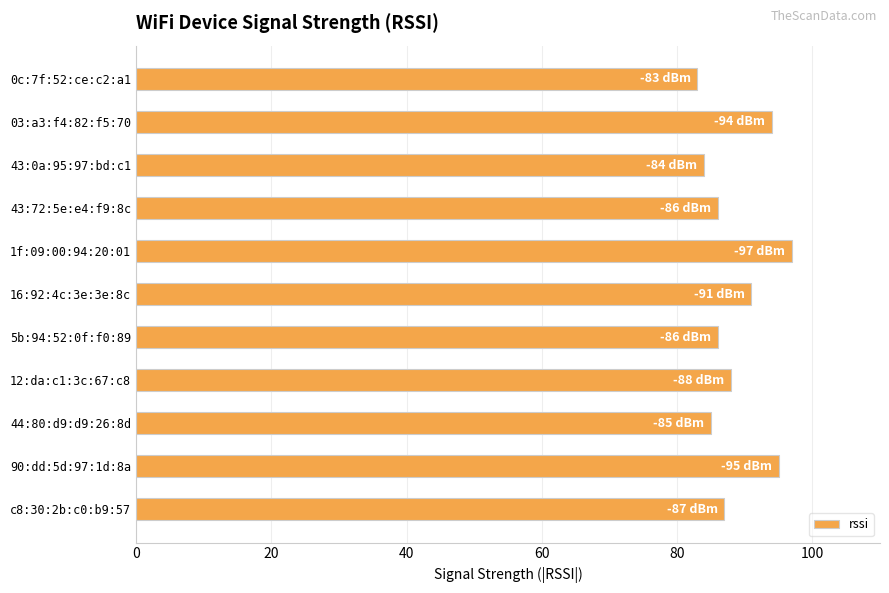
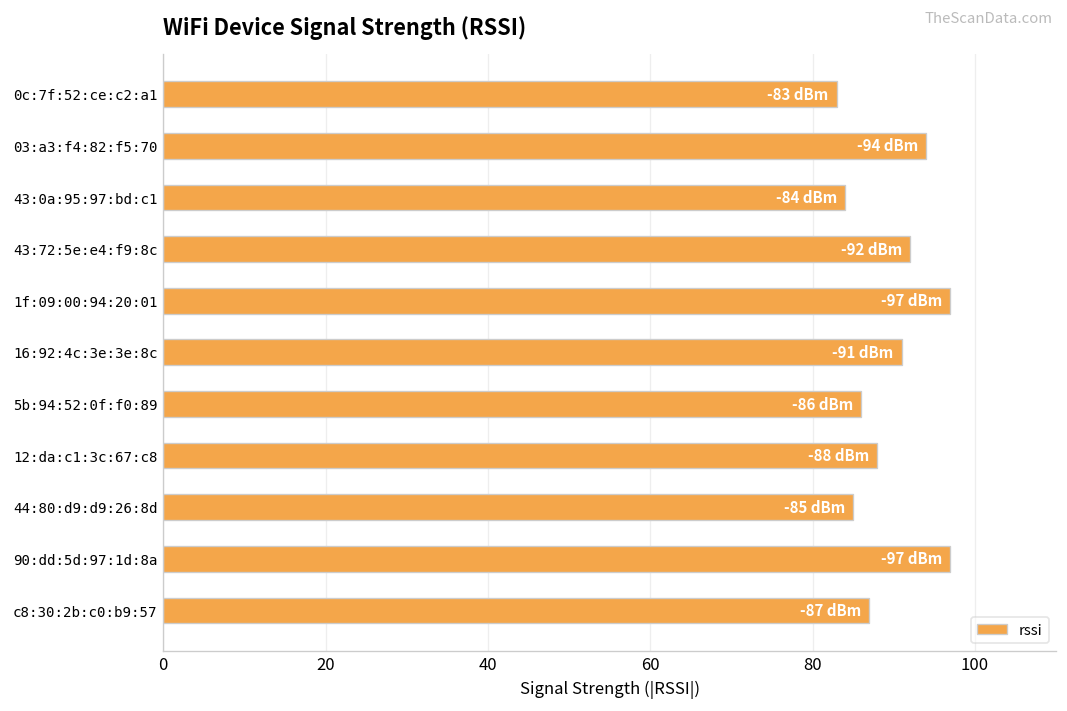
  {
-   "43:72:5e:e4:f9:8c": -86,
-   "90:dd:5d:97:1d:8a": -95
+   "43:72:5e:e4:f9:8c": -92,
+   "90:dd:5d:97:1d:8a": -97
  }
